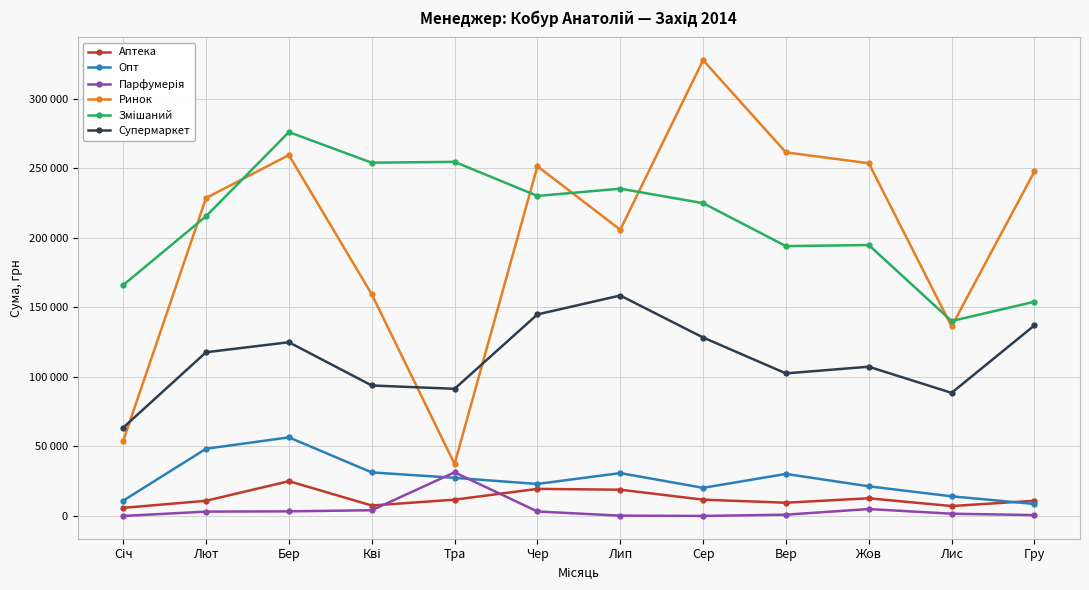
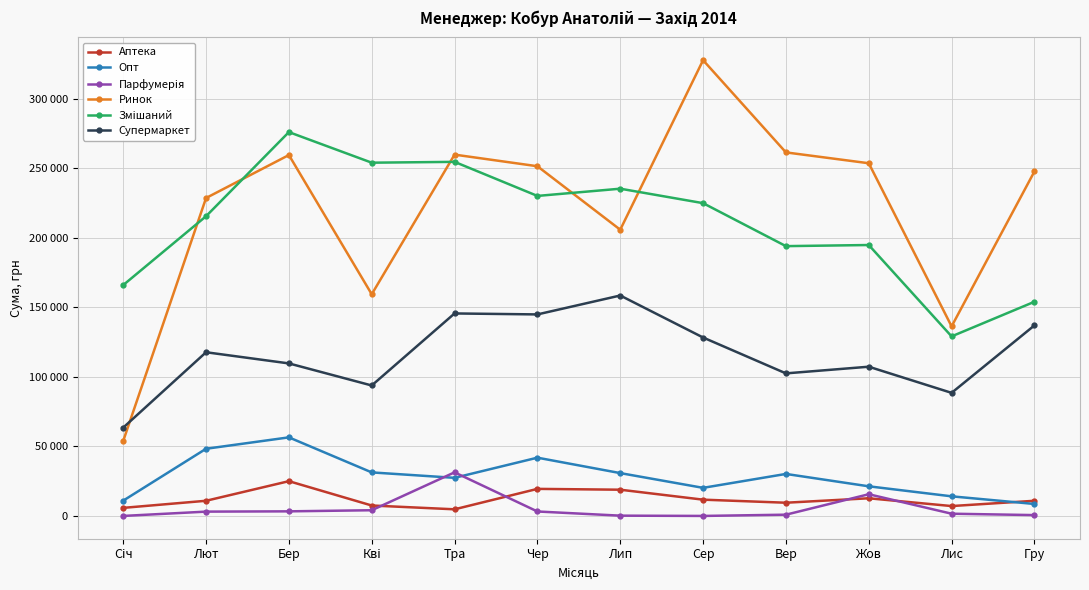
  {
    "Аптека": {
      "Січ": 6000,
      "Лют": 11000,
      "Бер": 25000,
      "Кві": 8000,
-     "Тра": 12000,
+     "Тра": 5000,
      "Чер": 19000,
      "Лип": 19000,
      "Сер": 12000,
      "Вер": 10000,
      "Жов": 13000,
      "Лис": 7000,
      "Гру": 11000
    },
    "Опт": {
      "Січ": 11000,
      "Лют": 48000,
      "Бер": 57000,
      "Кві": 31000,
      "Тра": 27000,
-     "Чер": 23000,
+     "Чер": 42000,
      "Лип": 31000,
      "Сер": 20000,
      "Вер": 30000,
      "Жов": 21000,
      "Лис": 14000,
      "Гру": 9000
    },
    "Парфумерія": {
      "Січ": 0,
      "Лют": 3000,
      "Бер": 3000,
      "Кві": 4000,
      "Тра": 31000,
      "Чер": 3000,
      "Лип": 0,
      "Сер": 0,
      "Вер": 1000,
-     "Жов": 5000,
+     "Жов": 16000,
      "Лис": 2000,
      "Гру": 1000
    },
    "Ринок": {
      "Січ": 54000,
      "Лют": 229000,
      "Бер": 260000,
      "Кві": 159000,
-     "Тра": 37000,
+     "Тра": 260000,
      "Чер": 251000,
      "Лип": 206000,
      "Сер": 328000,
      "Вер": 261000,
      "Жов": 254000,
      "Лис": 136000,
      "Гру": 248000
    },
    "Змішаний": {
      "Січ": 166000,
      "Лют": 216000,
      "Бер": 276000,
      "Кві": 254000,
      "Тра": 255000,
      "Чер": 230000,
      "Лип": 235000,
      "Сер": 225000,
      "Вер": 194000,
      "Жов": 195000,
-     "Лис": 140000,
+     "Лис": 129000,
      "Гру": 154000
    },
    "Супермаркет": {
      "Січ": 64000,
      "Лют": 118000,
-     "Бер": 125000,
+     "Бер": 110000,
      "Кві": 94000,
-     "Тра": 91000,
+     "Тра": 146000,
      "Чер": 145000,
      "Лип": 159000,
      "Сер": 128000,
      "Вер": 103000,
      "Жов": 107000,
      "Лис": 89000,
      "Гру": 137000
    }
  }
